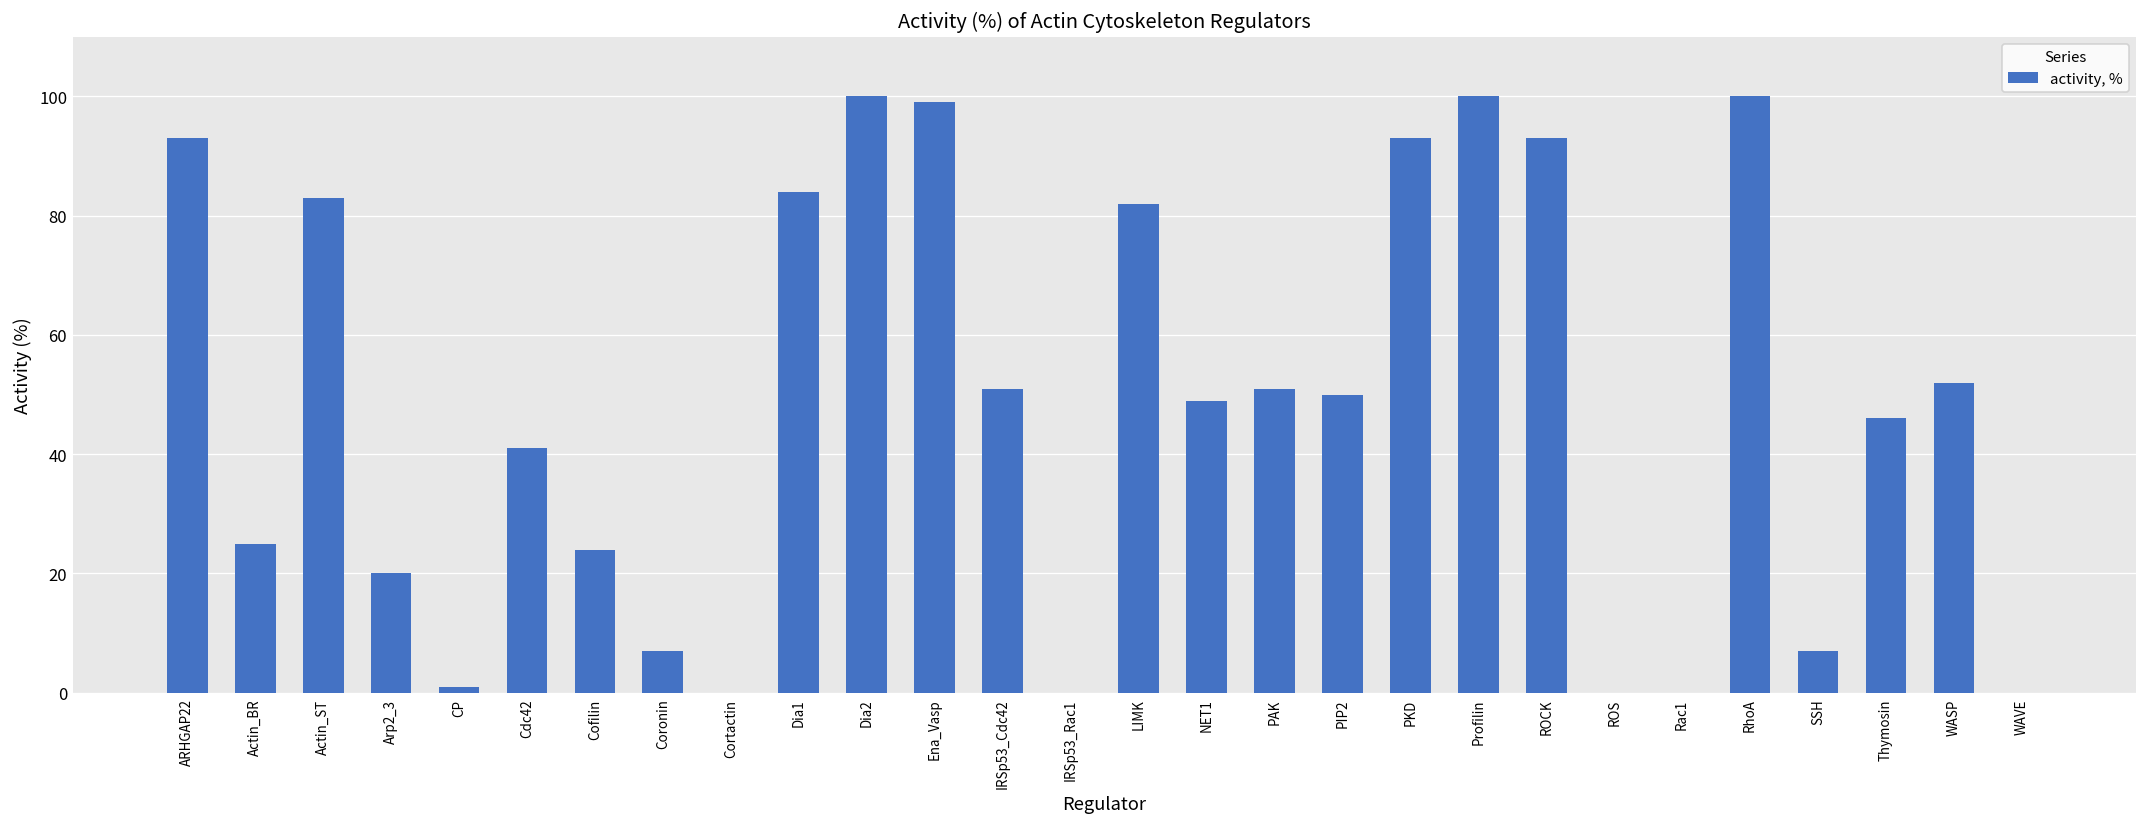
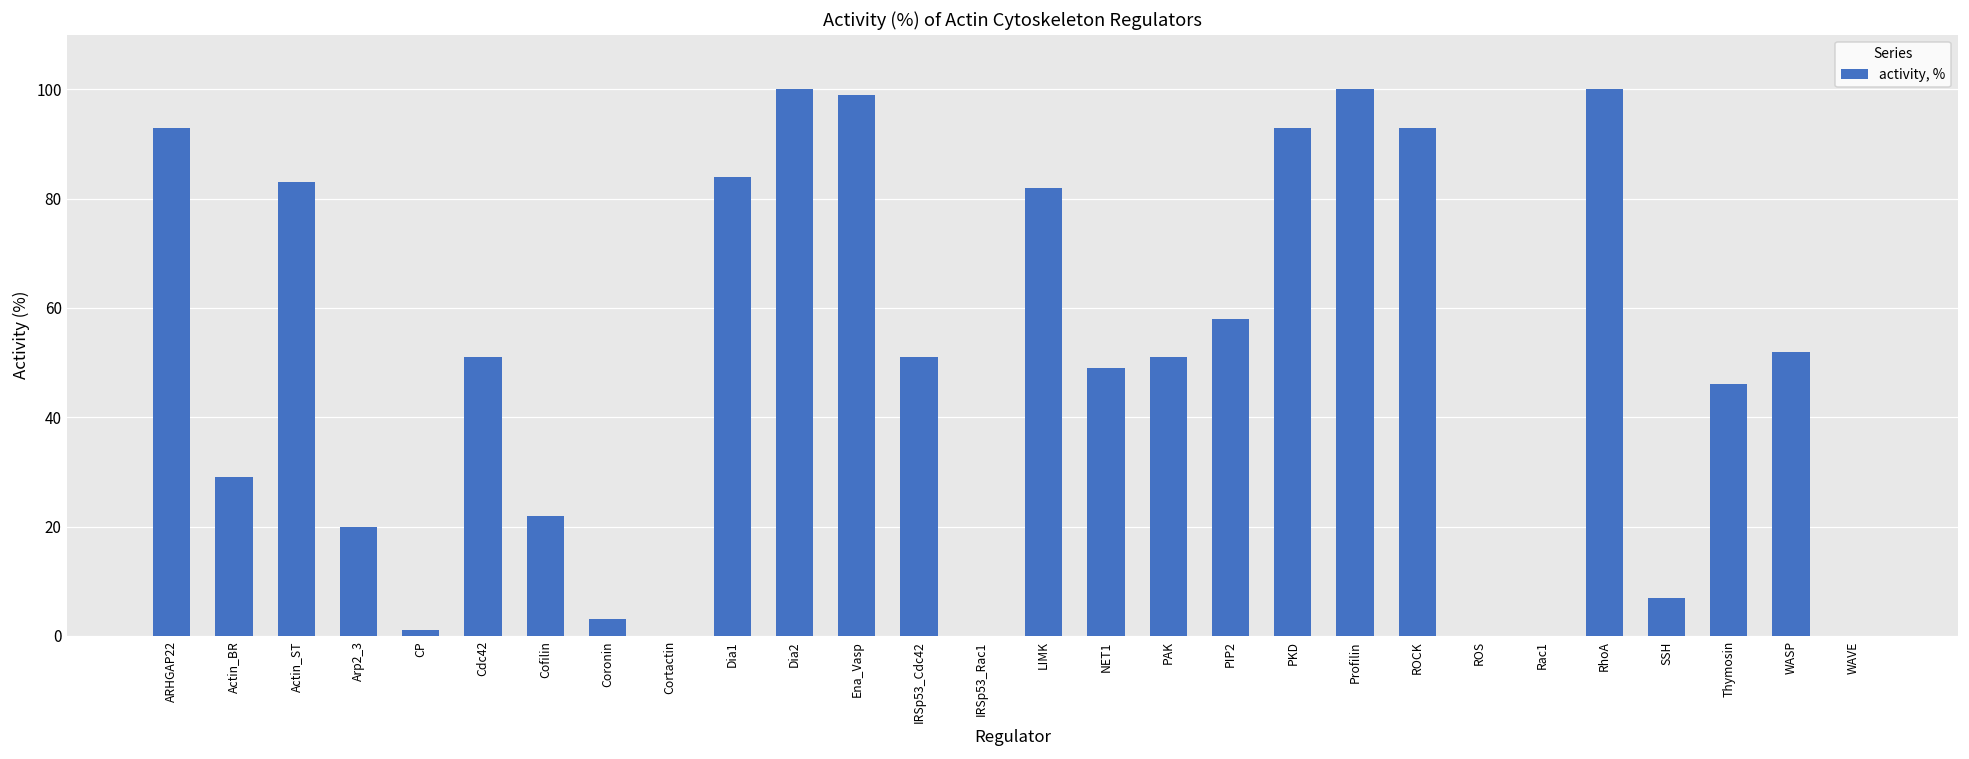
  {
    "ARHGAP22": 93,
-   "Actin_BR": 25,
+   "Actin_BR": 29,
    "Actin_ST": 83,
    "Arp2_3": 20,
    "CP": 1,
-   "Cdc42": 41,
-   "Cofilin": 24,
-   "Coronin": 7,
+   "Cdc42": 51,
+   "Cofilin": 22,
+   "Coronin": 3,
    "Cortactin": 0,
    "Dia1": 84,
    "Dia2": 100,
    "Ena_Vasp": 99,
    "IRSp53_Cdc42": 51,
    "IRSp53_Rac1": 0,
    "LIMK": 82,
    "NET1": 49,
    "PAK": 51,
-   "PIP2": 50,
+   "PIP2": 58,
    "PKD": 93,
    "Profilin": 100,
    "ROCK": 93,
    "ROS": 0,
    "Rac1": 0,
    "RhoA": 100,
    "SSH": 7,
    "Thymosin": 46,
    "WASP": 52,
    "WAVE": 0
  }
